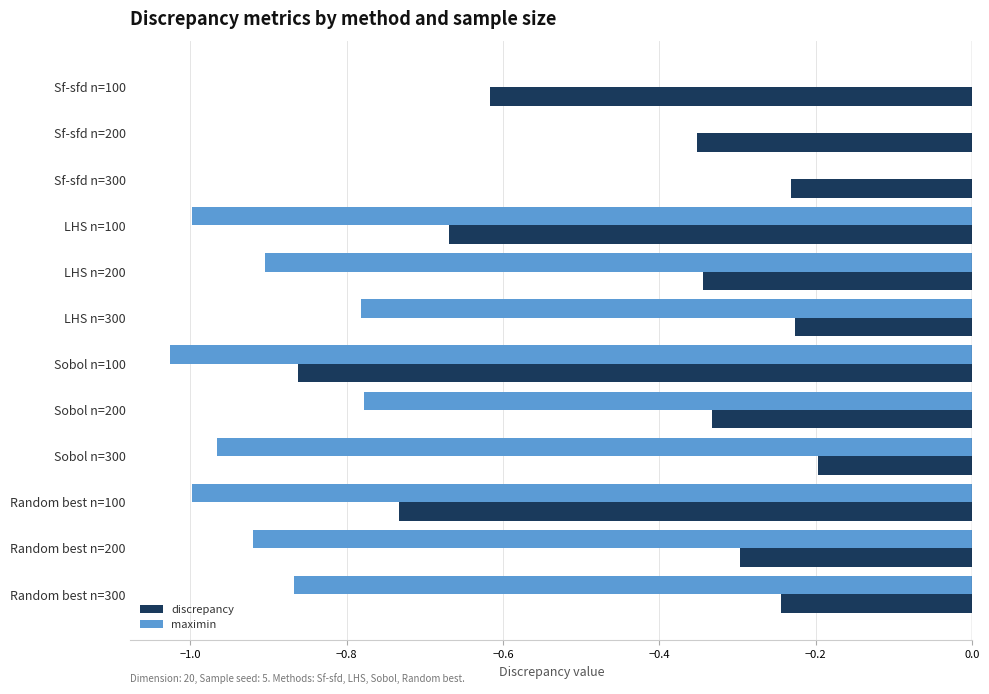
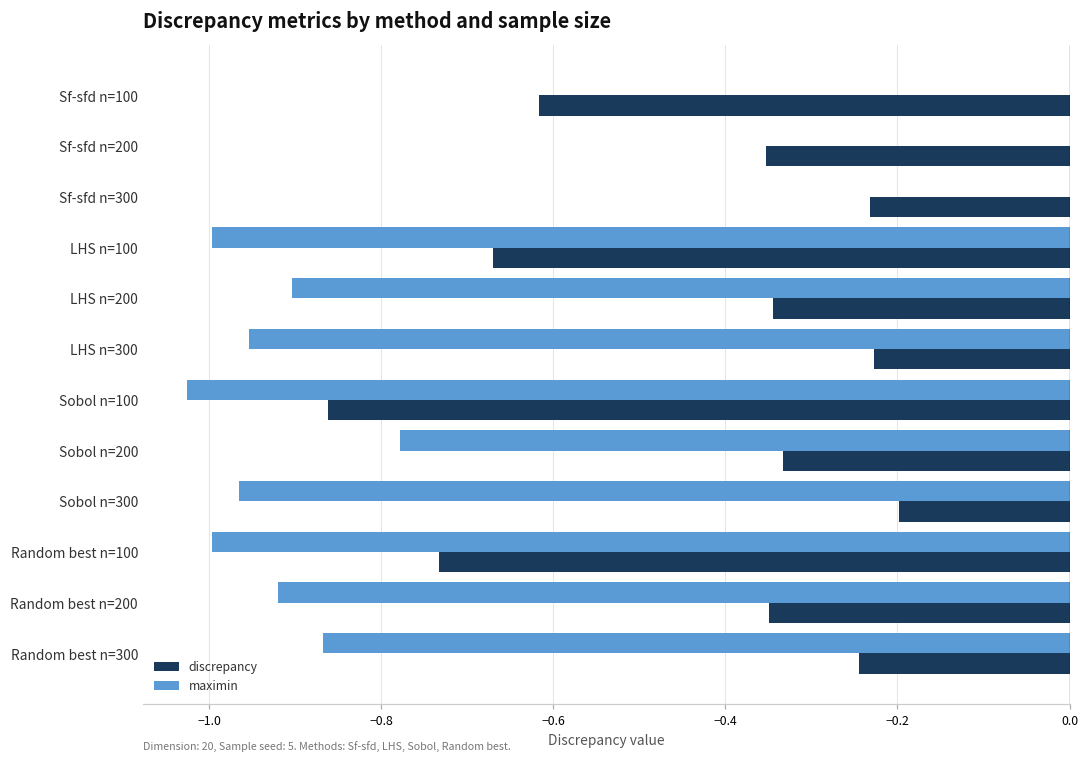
  {
    "discrepancy": {
      "Sf-sfd n=100": -0.62,
      "Sf-sfd n=200": -0.35,
      "Sf-sfd n=300": -0.23,
      "LHS n=100": -0.67,
      "LHS n=200": -0.34,
      "LHS n=300": -0.23,
      "Sobol n=100": -0.86,
      "Sobol n=200": -0.33,
      "Sobol n=300": -0.20,
      "Random best n=100": -0.73,
-     "Random best n=200": -0.30,
+     "Random best n=200": -0.35,
      "Random best n=300": -0.24
    },
    "maximin": {
      "Sf-sfd n=100": 0.00,
      "Sf-sfd n=200": 0.00,
      "Sf-sfd n=300": 0.00,
      "LHS n=100": -1.00,
      "LHS n=200": -0.90,
-     "LHS n=300": -0.78,
+     "LHS n=300": -0.95,
      "Sobol n=100": -1.03,
      "Sobol n=200": -0.78,
      "Sobol n=300": -0.97,
      "Random best n=100": -1.00,
      "Random best n=200": -0.92,
      "Random best n=300": -0.87
    }
  }
